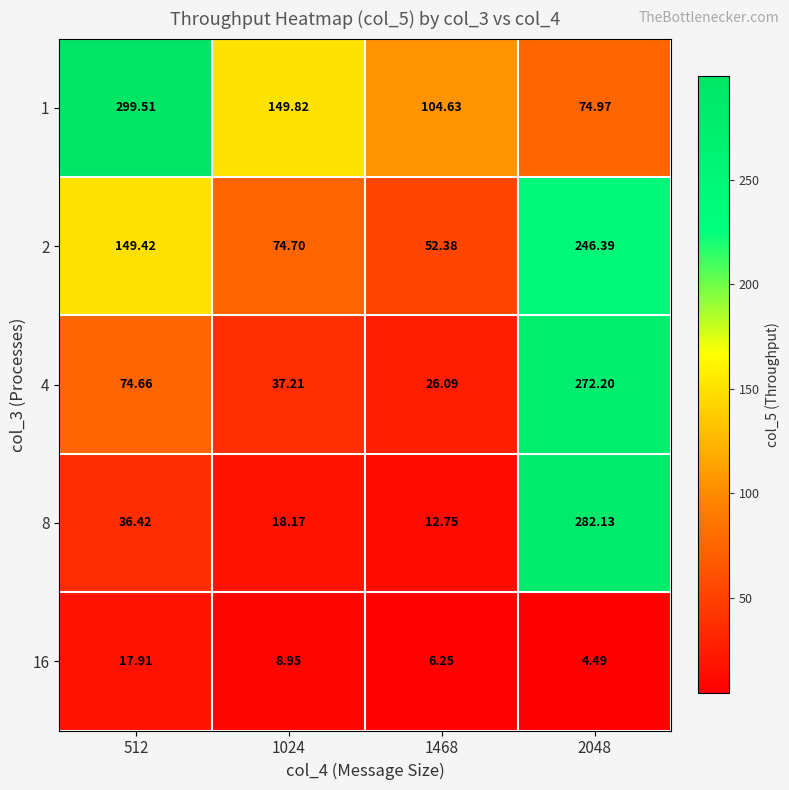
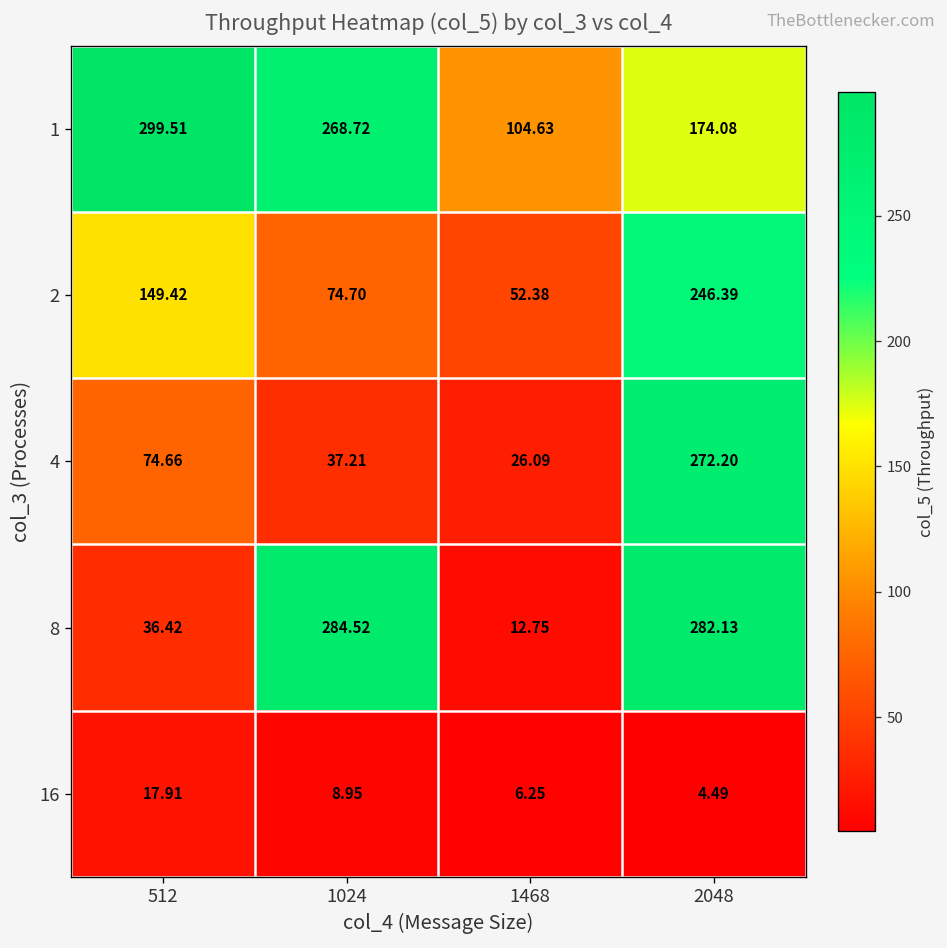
  {
    "1": {
      "512": 299.51,
-     "1024": 149.82,
+     "1024": 268.72,
      "1468": 104.63,
-     "2048": 74.97
+     "2048": 174.08
    },
    "2": {
      "512": 149.42,
      "1024": 74.70,
      "1468": 52.38,
      "2048": 246.39
    },
    "4": {
      "512": 74.66,
      "1024": 37.21,
      "1468": 26.09,
      "2048": 272.20
    },
    "8": {
      "512": 36.42,
-     "1024": 18.17,
+     "1024": 284.52,
      "1468": 12.75,
      "2048": 282.13
    },
    "16": {
      "512": 17.91,
      "1024": 8.95,
      "1468": 6.25,
      "2048": 4.49
    }
  }
